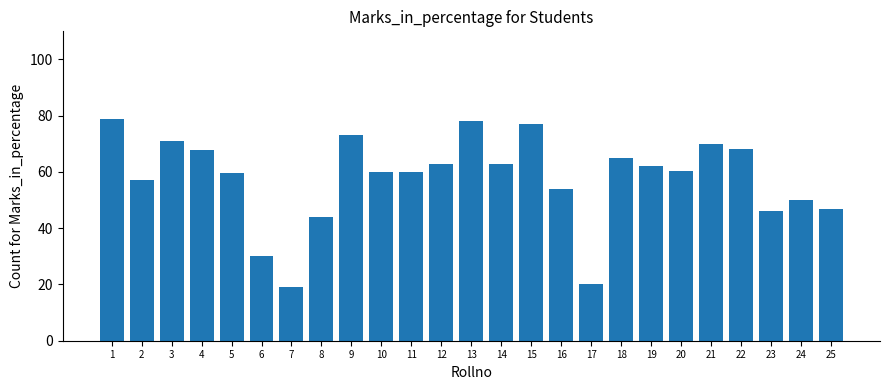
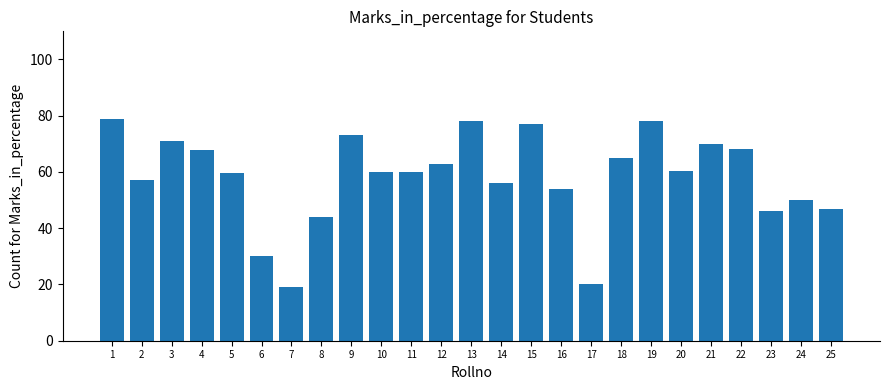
  {
    "1": 79,
    "2": 57,
    "3": 71,
    "4": 68,
    "5": 60,
    "6": 30,
    "7": 19,
    "8": 44,
    "9": 73,
    "10": 60,
    "11": 60,
    "12": 63,
    "13": 78,
-   "14": 63,
+   "14": 56,
    "15": 77,
    "16": 54,
    "17": 20,
    "18": 65,
-   "19": 62,
+   "19": 78,
    "20": 60,
    "21": 70,
    "22": 68,
    "23": 46,
    "24": 50,
    "25": 47
  }
